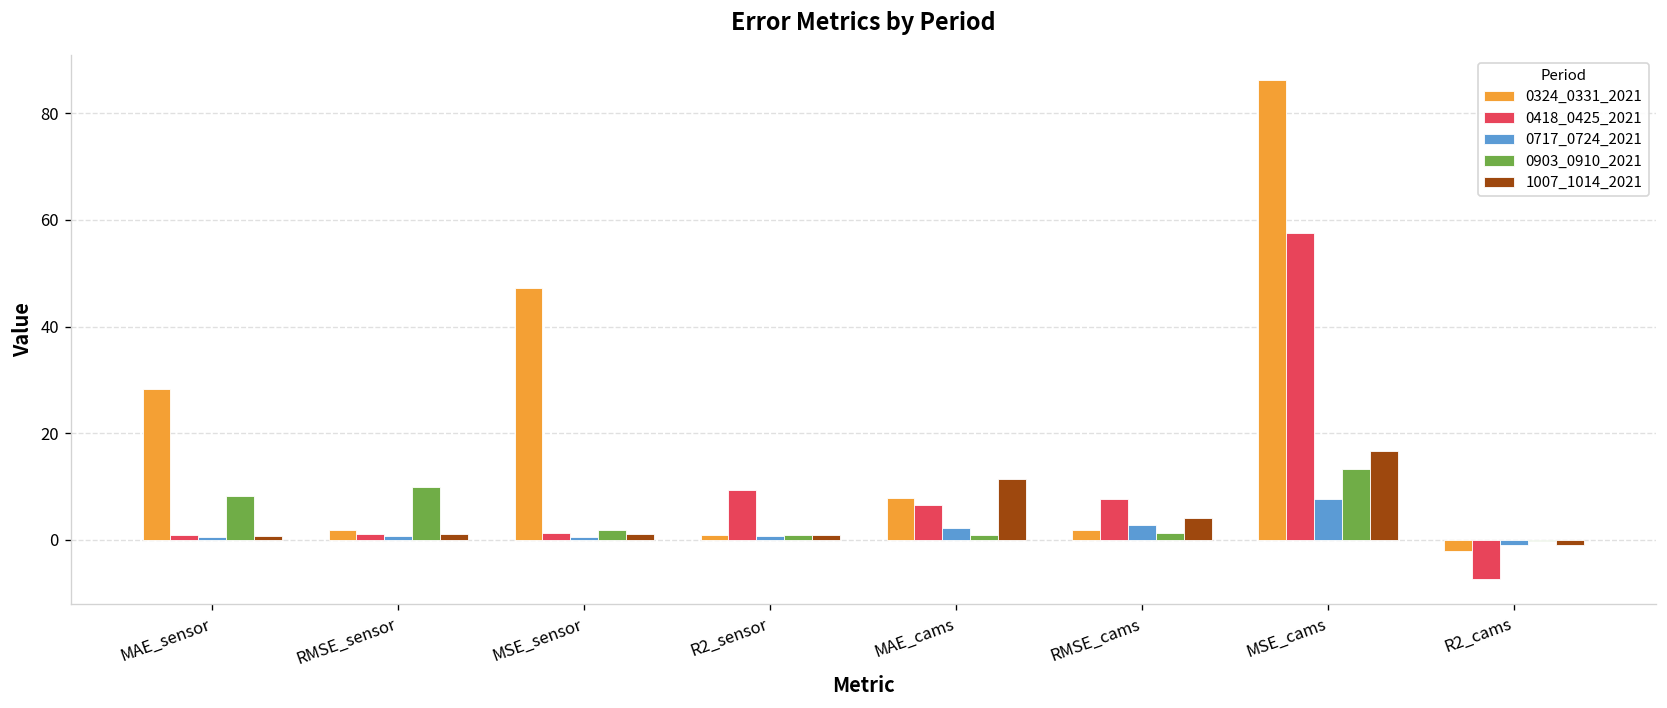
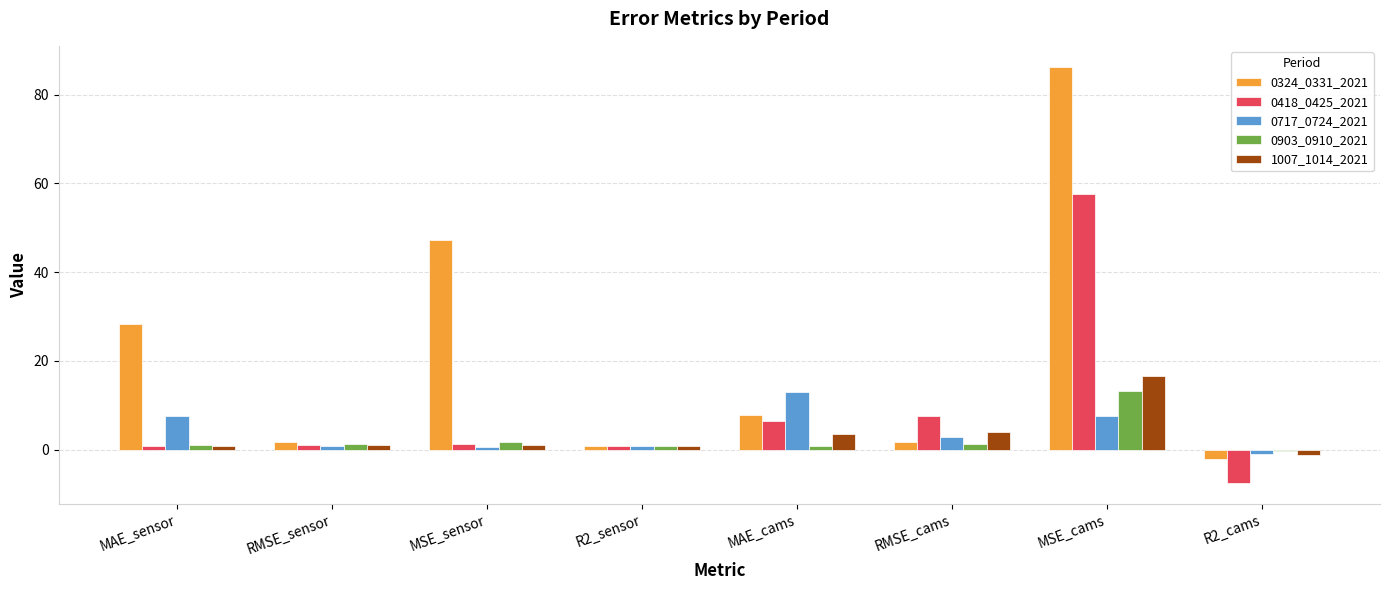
  {
    "0324_0331_2021": {
      "MAE_sensor": 28,
      "RMSE_sensor": 2,
      "MSE_sensor": 47,
      "R2_sensor": 1,
      "MAE_cams": 8,
      "RMSE_cams": 2,
      "MSE_cams": 86,
      "R2_cams": -2
    },
    "0418_0425_2021": {
      "MAE_sensor": 1,
      "RMSE_sensor": 1,
      "MSE_sensor": 1,
-     "R2_sensor": 9,
+     "R2_sensor": 1,
      "MAE_cams": 7,
      "RMSE_cams": 8,
      "MSE_cams": 58,
      "R2_cams": -7
    },
    "0717_0724_2021": {
-     "MAE_sensor": 1,
+     "MAE_sensor": 8,
      "RMSE_sensor": 1,
      "MSE_sensor": 1,
      "R2_sensor": 1,
-     "MAE_cams": 2,
+     "MAE_cams": 13,
      "RMSE_cams": 3,
      "MSE_cams": 8,
      "R2_cams": -1
    },
    "0903_0910_2021": {
-     "MAE_sensor": 8,
-     "RMSE_sensor": 10,
+     "MAE_sensor": 1,
+     "RMSE_sensor": 1,
      "MSE_sensor": 2,
      "R2_sensor": 1,
      "MAE_cams": 1,
      "RMSE_cams": 1,
      "MSE_cams": 13
    },
    "1007_1014_2021": {
      "MAE_sensor": 1,
      "RMSE_sensor": 1,
      "MSE_sensor": 1,
      "R2_sensor": 1,
-     "MAE_cams": 11,
+     "MAE_cams": 3,
      "RMSE_cams": 4,
      "MSE_cams": 17,
      "R2_cams": -1
    }
  }
